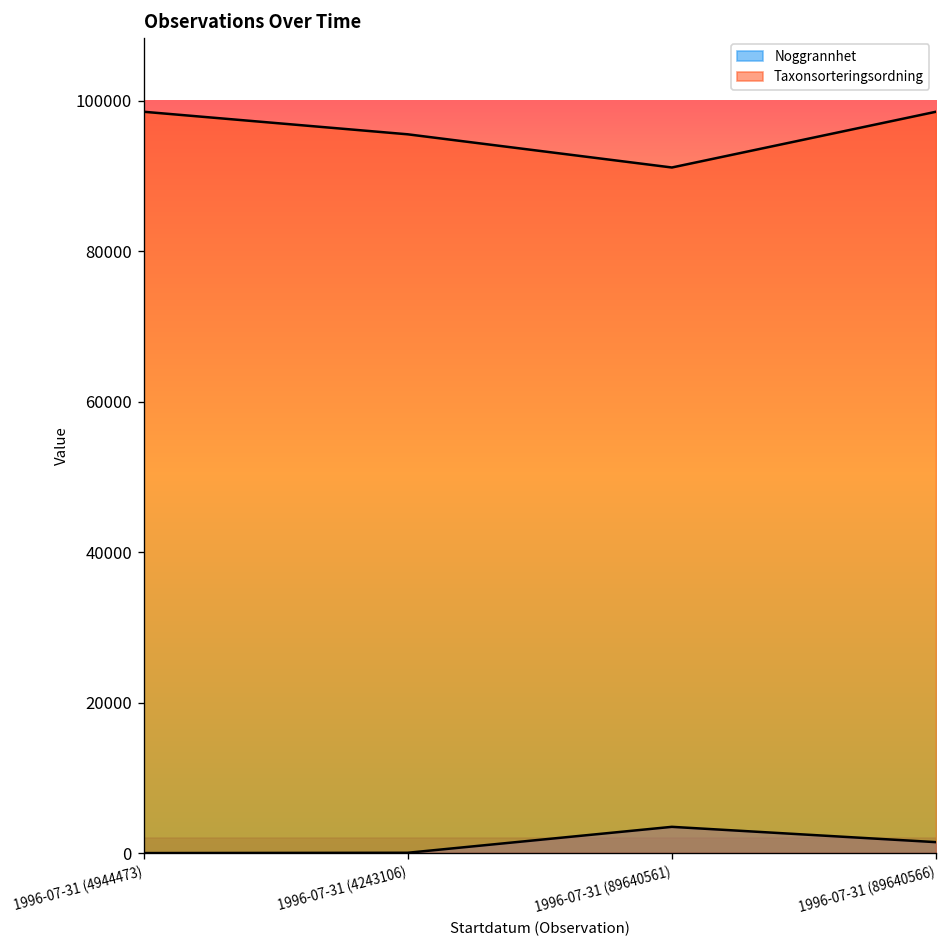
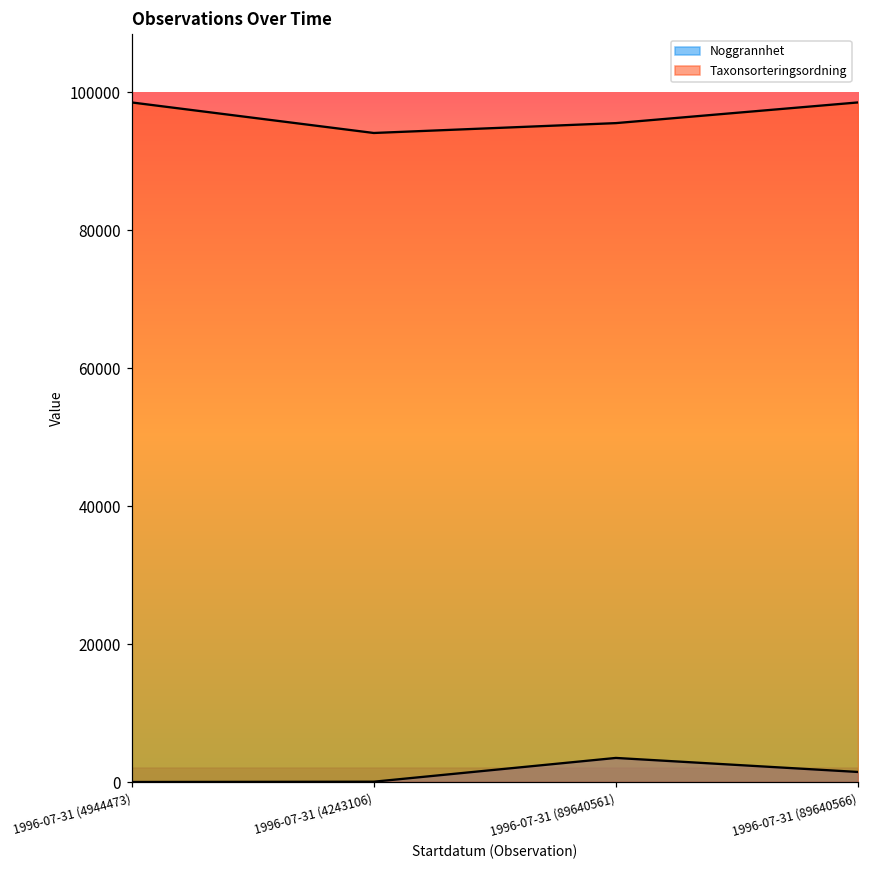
  {
    "Noggrannhet": {
      "1996-07-31 (89640561)": 3000
    },
    "Taxonsorteringsordning": {
      "1996-07-31 (4944473)": 99000,
-     "1996-07-31 (4243106)": 96000,
-     "1996-07-31 (89640561)": 91000,
+     "1996-07-31 (4243106)": 94000,
+     "1996-07-31 (89640561)": 96000,
      "1996-07-31 (89640566)": 99000
    }
  }
